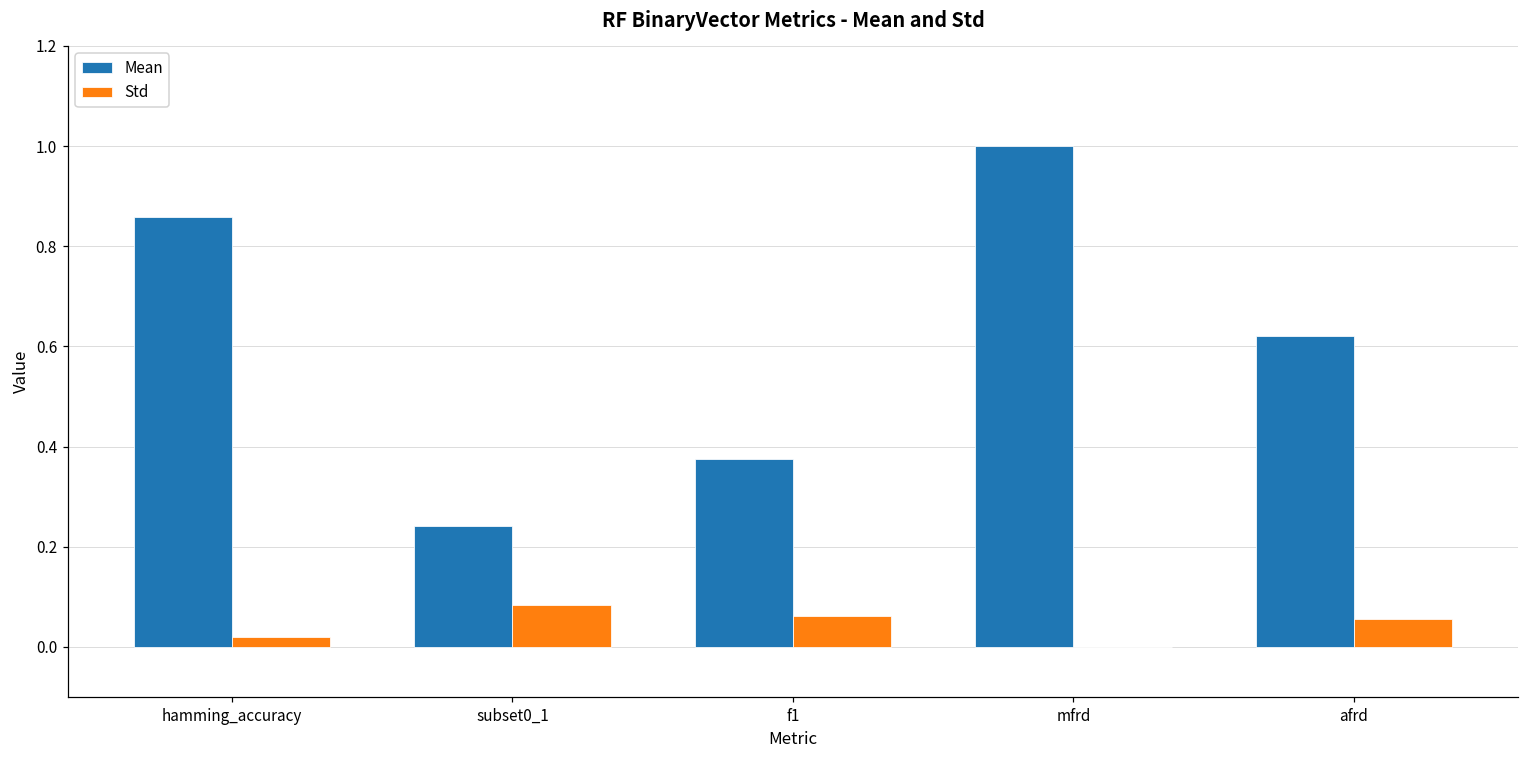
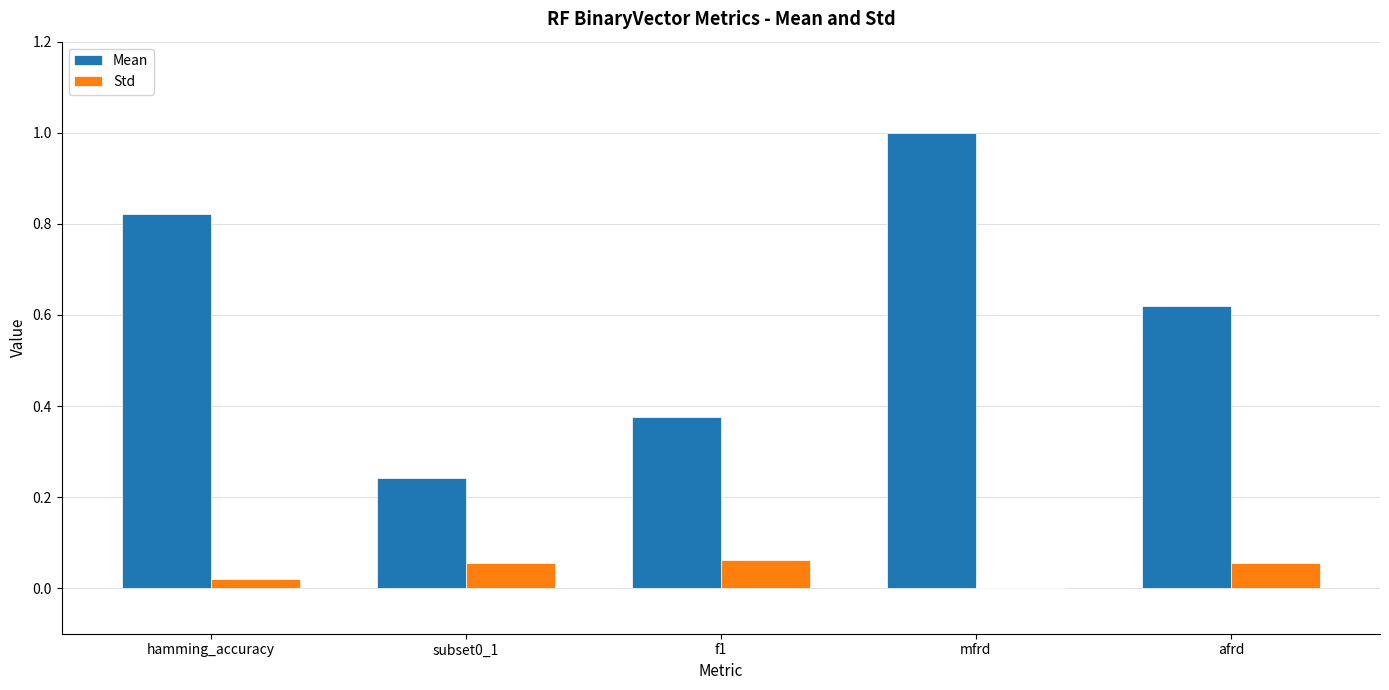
  {
    "Mean": {
-     "hamming_accuracy": 0.86,
+     "hamming_accuracy": 0.82,
      "subset0_1": 0.24,
      "f1": 0.38,
      "mfrd": 1.00,
      "afrd": 0.62
    },
    "Std": {
      "hamming_accuracy": 0.02,
-     "subset0_1": 0.08,
+     "subset0_1": 0.06,
      "f1": 0.06,
      "mfrd": 0.00,
      "afrd": 0.06
    }
  }
